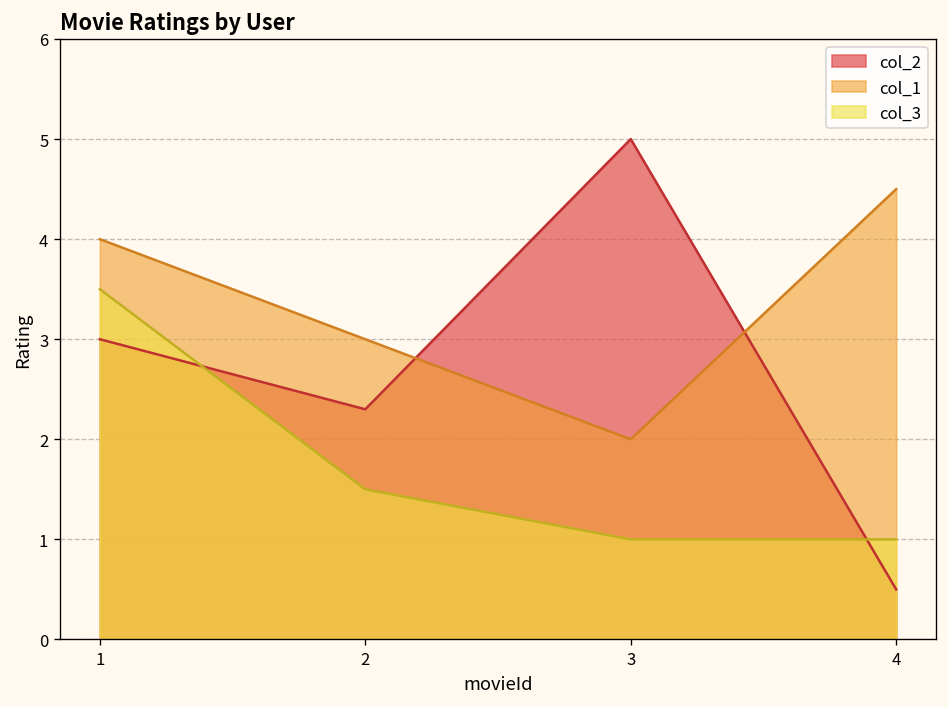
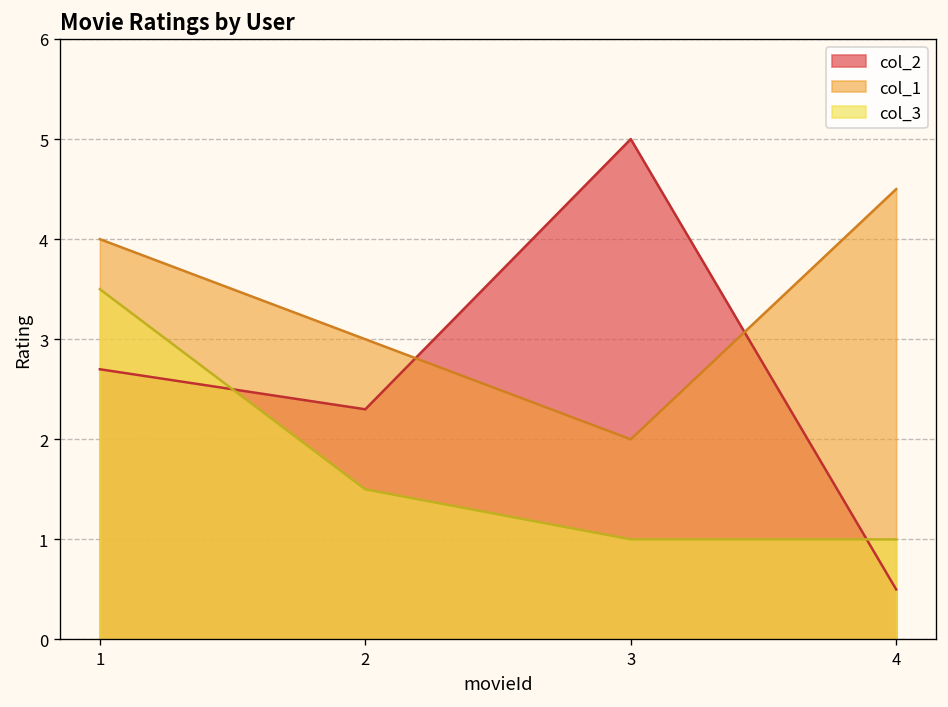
  {
    "col_2": {
-     "1": 3.0,
+     "1": 2.7,
      "2": 2.3,
      "3": 5.0,
      "4": 0.5
    }
  }
